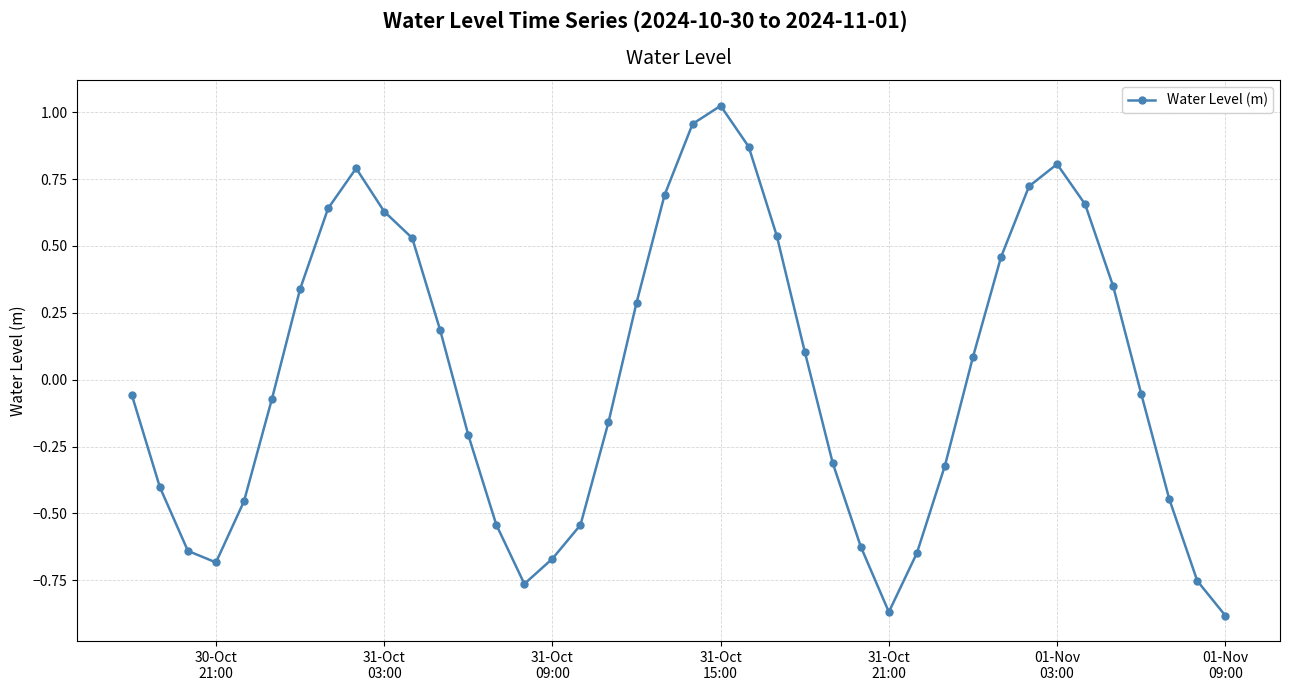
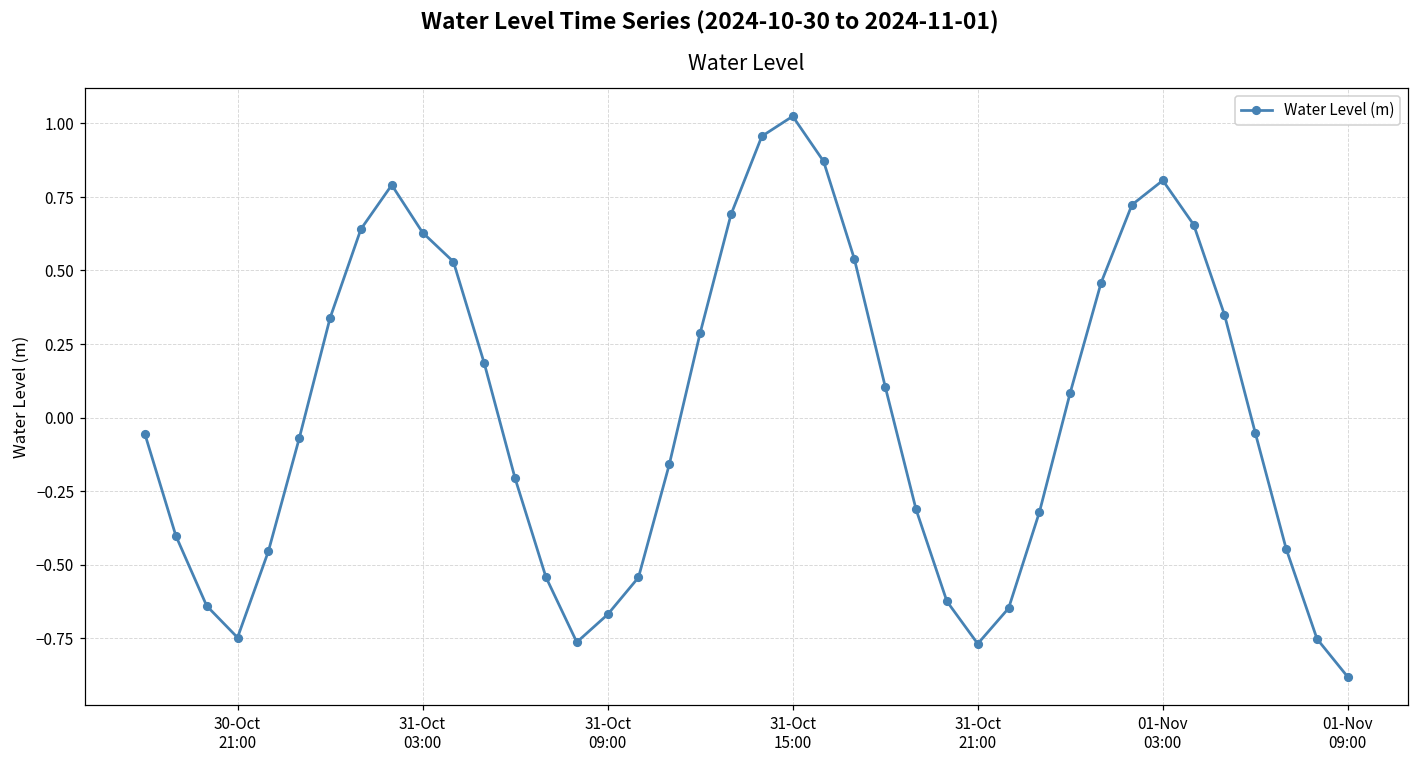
  {
-   "30-Oct 21:00": -0.68,
+   "30-Oct 21:00": -0.75,
    "31-Oct 03:00": 0.63,
    "31-Oct 09:00": -0.67,
    "31-Oct 15:00": 1.02,
-   "31-Oct 21:00": -0.87,
+   "31-Oct 21:00": -0.77,
    "01-Nov 03:00": 0.81,
    "01-Nov 09:00": -0.88
  }
